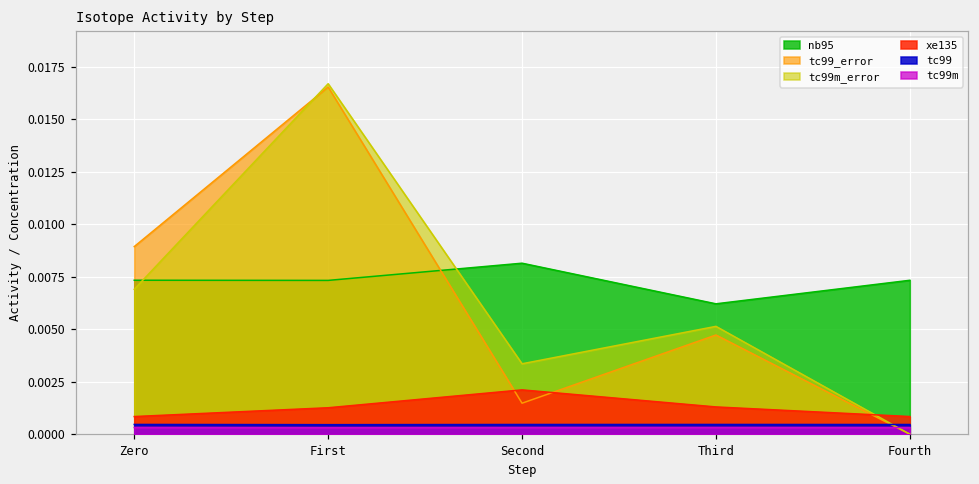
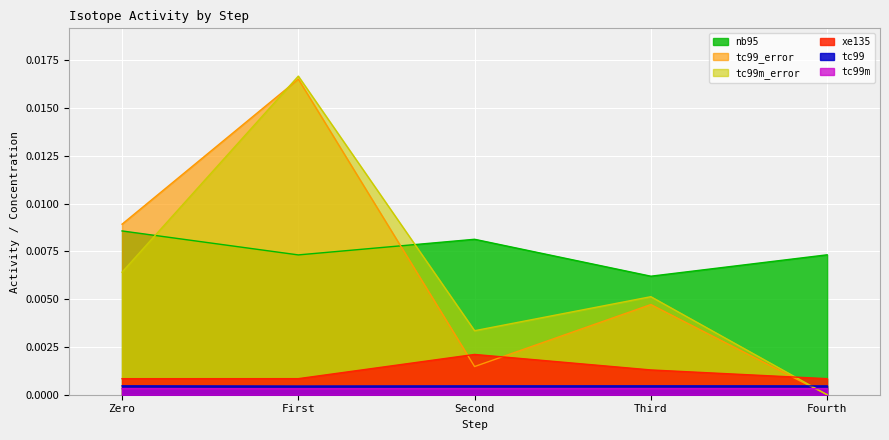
  {
    "nb95": {
-     "Zero": 0.0073,
+     "Zero": 0.0086,
      "First": 0.0073,
      "Second": 0.0081,
      "Third": 0.0062,
      "Fourth": 0.0073
    },
    "tc99_error": {
      "Zero": 0.0089,
      "First": 0.0165,
      "Second": 0.0015,
      "Third": 0.0047
    },
    "tc99m_error": {
-     "Zero": 0.0069,
+     "Zero": 0.0064,
      "First": 0.0167,
      "Second": 0.0034,
      "Third": 0.0051
    },
    "xe135": {
      "Zero": 0.0008,
-     "First": 0.0013,
+     "First": 0.0008,
      "Second": 0.0021,
      "Third": 0.0013,
      "Fourth": 0.0008
    },
    "tc99": {
      "Zero": 0.0005,
      "First": 0.0005,
      "Second": 0.0005,
      "Third": 0.0005,
      "Fourth": 0.0005
    },
    "tc99m": {
      "Zero": 0.0003,
      "First": 0.0003,
      "Second": 0.0003,
      "Third": 0.0003,
      "Fourth": 0.0003
    }
  }
